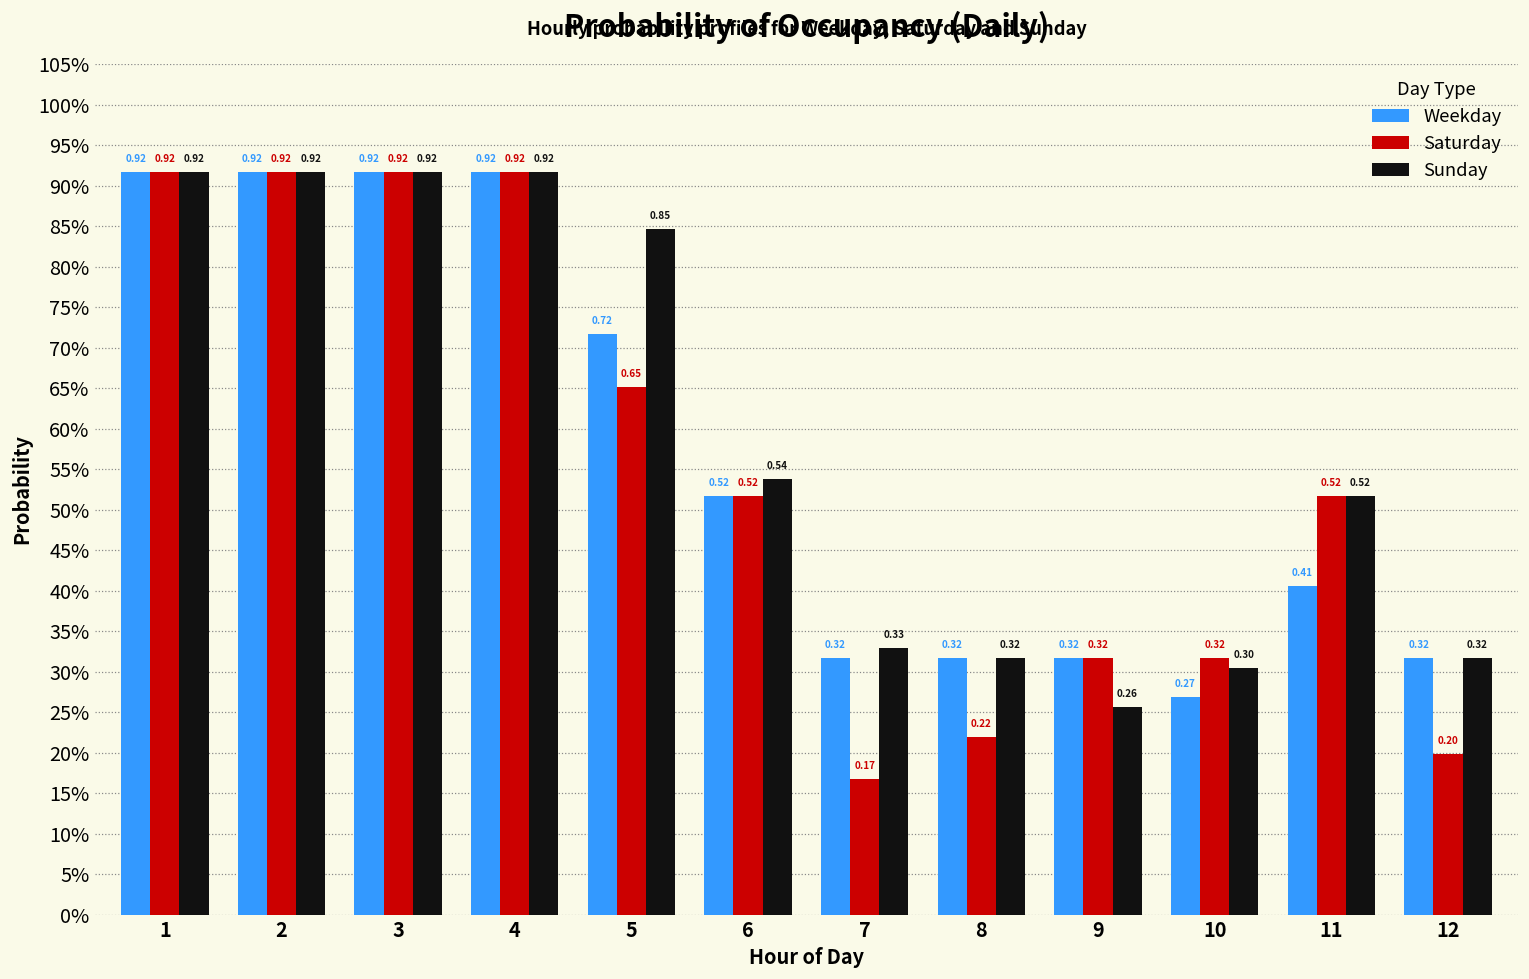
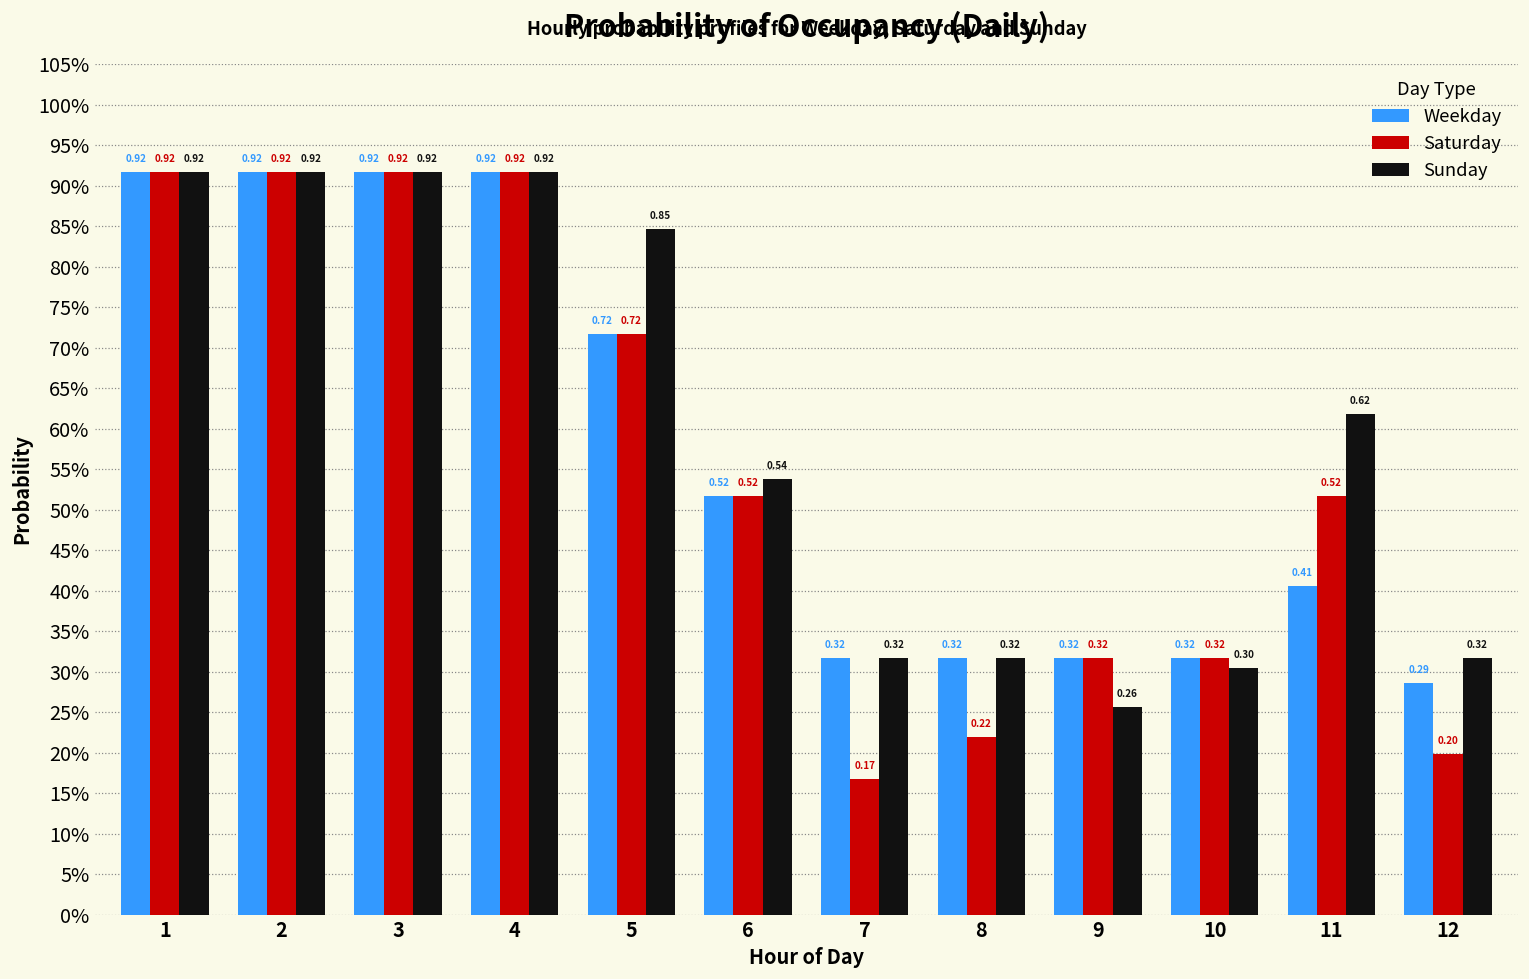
  {
    "Weekday": {
      "1": 0.92,
      "2": 0.92,
      "3": 0.92,
      "4": 0.92,
      "5": 0.72,
      "6": 0.52,
      "7": 0.32,
      "8": 0.32,
      "9": 0.32,
-     "10": 0.27,
+     "10": 0.32,
      "11": 0.41,
-     "12": 0.32
+     "12": 0.29
    },
    "Saturday": {
      "1": 0.92,
      "2": 0.92,
      "3": 0.92,
      "4": 0.92,
-     "5": 0.65,
+     "5": 0.72,
      "6": 0.52,
      "7": 0.17,
      "8": 0.22,
      "9": 0.32,
      "10": 0.32,
      "11": 0.52,
      "12": 0.20
    },
    "Sunday": {
      "1": 0.92,
      "2": 0.92,
      "3": 0.92,
      "4": 0.92,
      "5": 0.85,
      "6": 0.54,
-     "7": 0.33,
+     "7": 0.32,
      "8": 0.32,
      "9": 0.26,
      "10": 0.30,
-     "11": 0.52,
+     "11": 0.62,
      "12": 0.32
    }
  }
